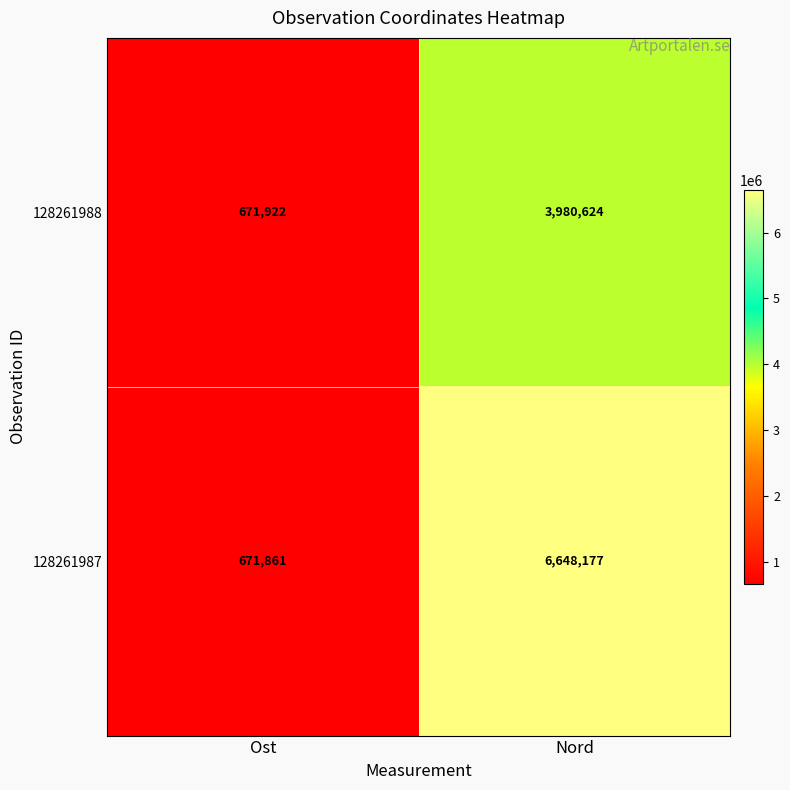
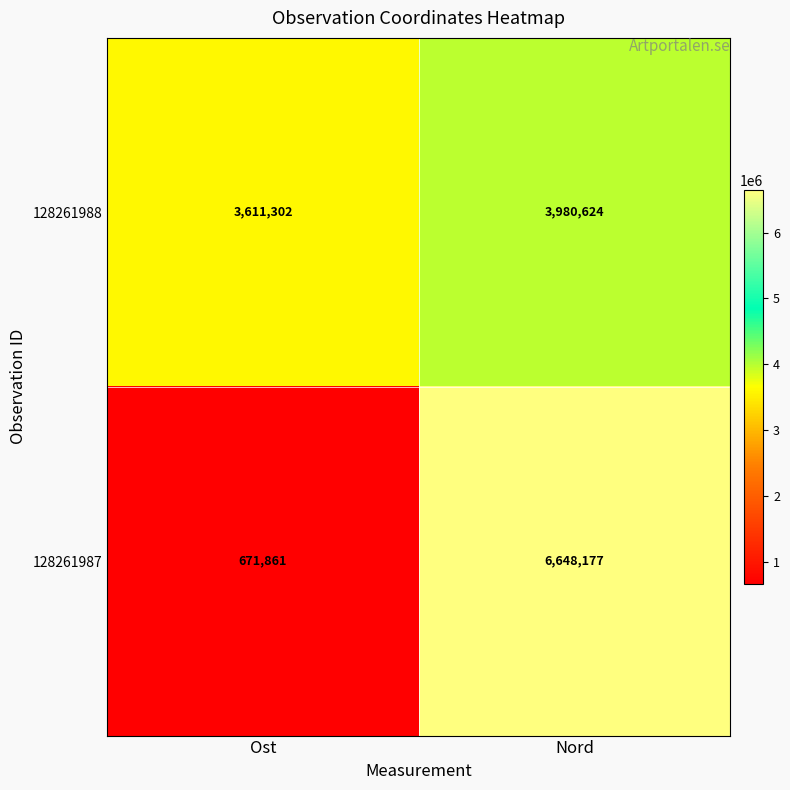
  {
    "128261988": {
-     "Ost": "671,922"
+     "Ost": "3,611,302"
    },
    "128261987": {
      "Ost": "671,861",
      "Nord": "6,648,177"
    }
  }
